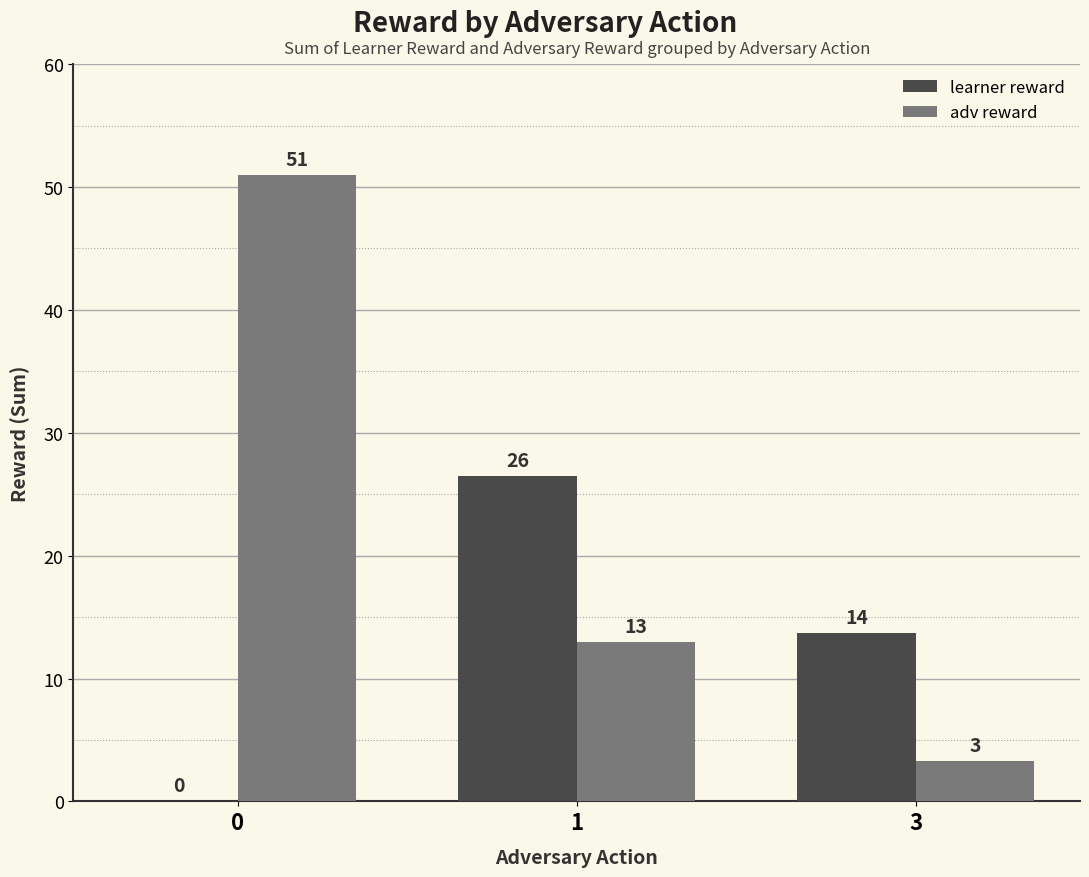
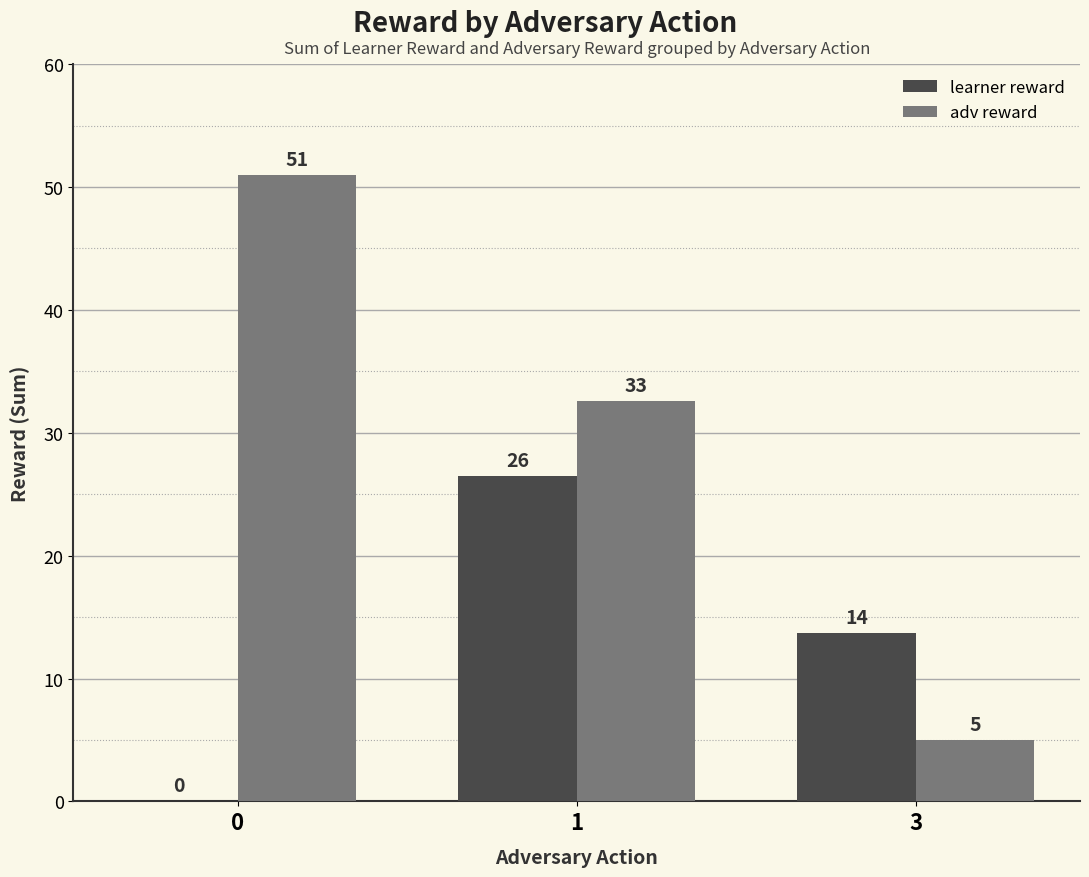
  {
    "learner reward": {
      "0": 0,
      "1": 26,
      "3": 14
    },
    "adv reward": {
      "0": 51,
-     "1": 13,
-     "3": 3
+     "1": 33,
+     "3": 5
    }
  }
